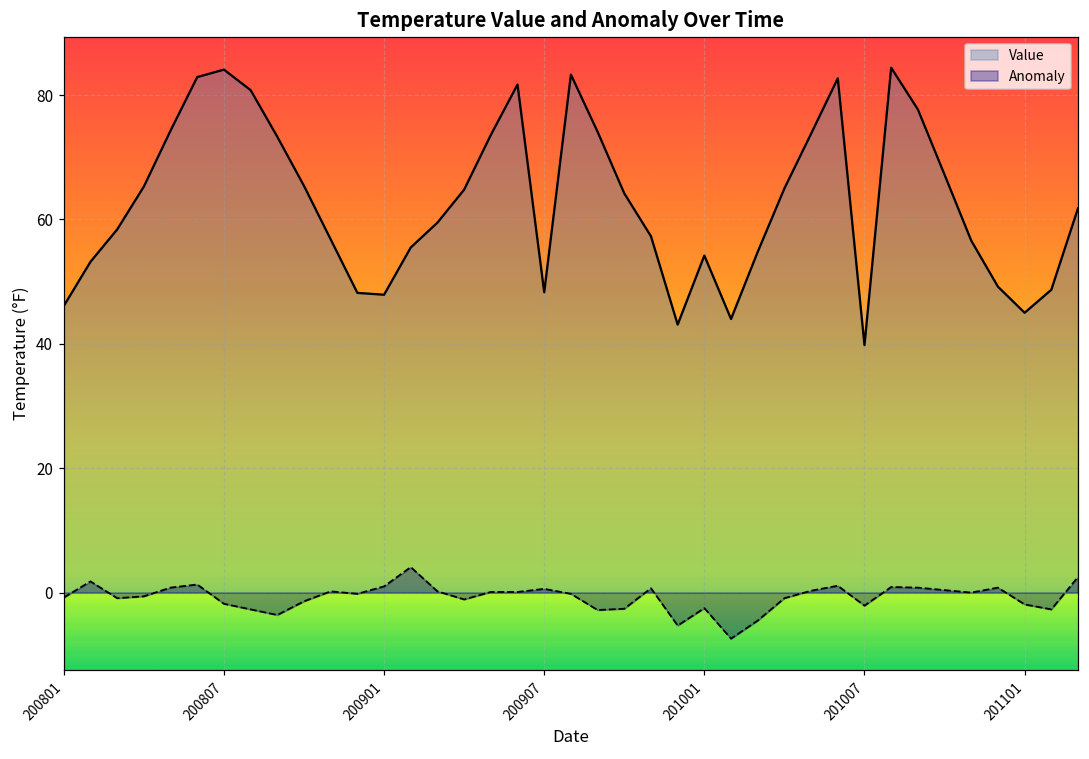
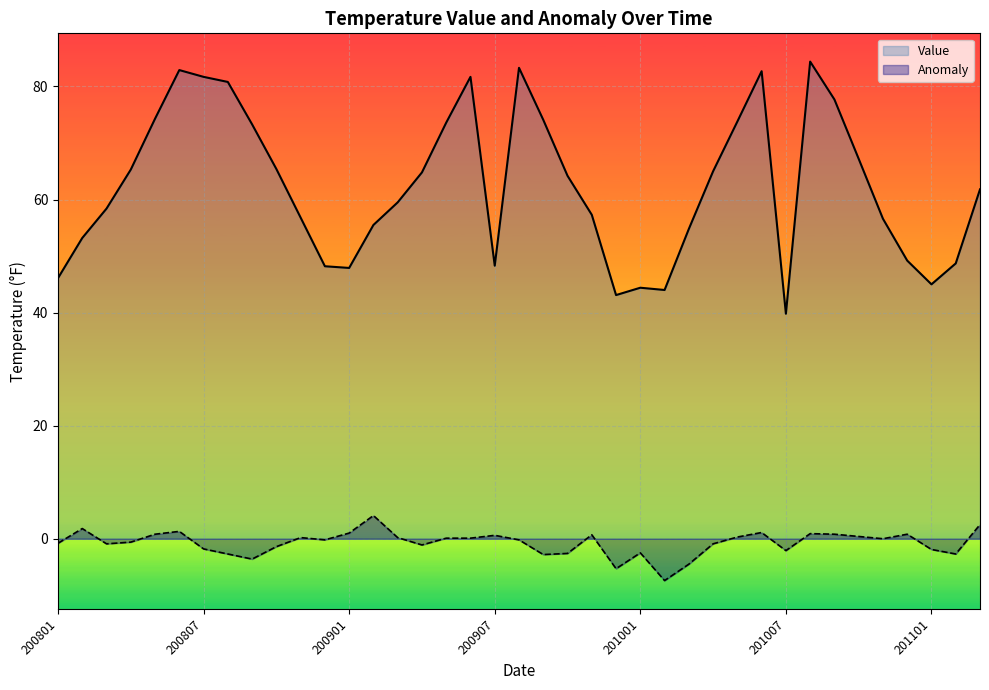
  {
    "Value": {
      "200801": 46,
-     "200807": 84,
+     "200807": 82,
      "200901": 48,
      "200907": 48,
-     "201001": 54,
+     "201001": 44,
      "201007": 40,
      "201101": 45
    }
  }
